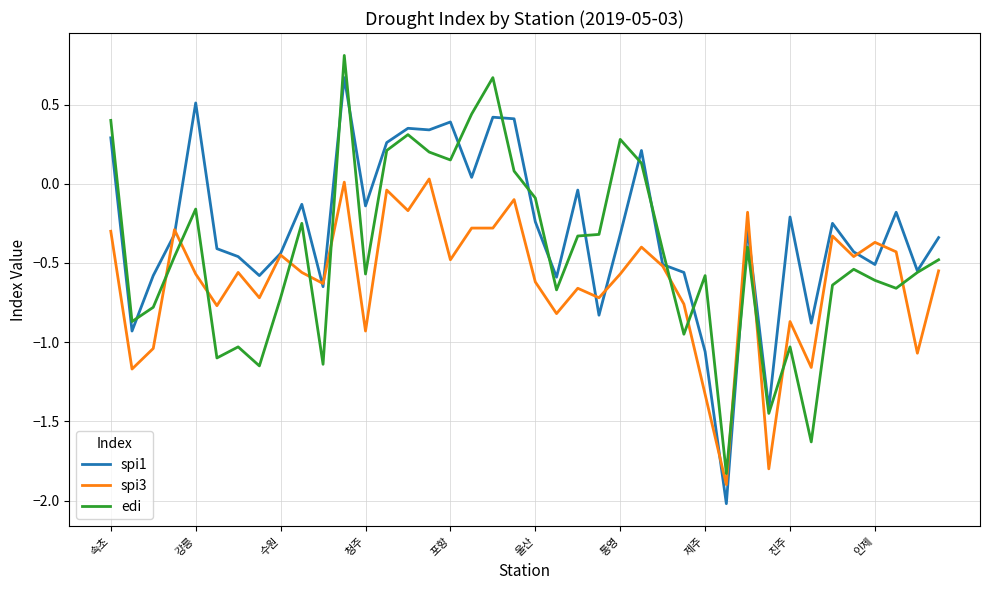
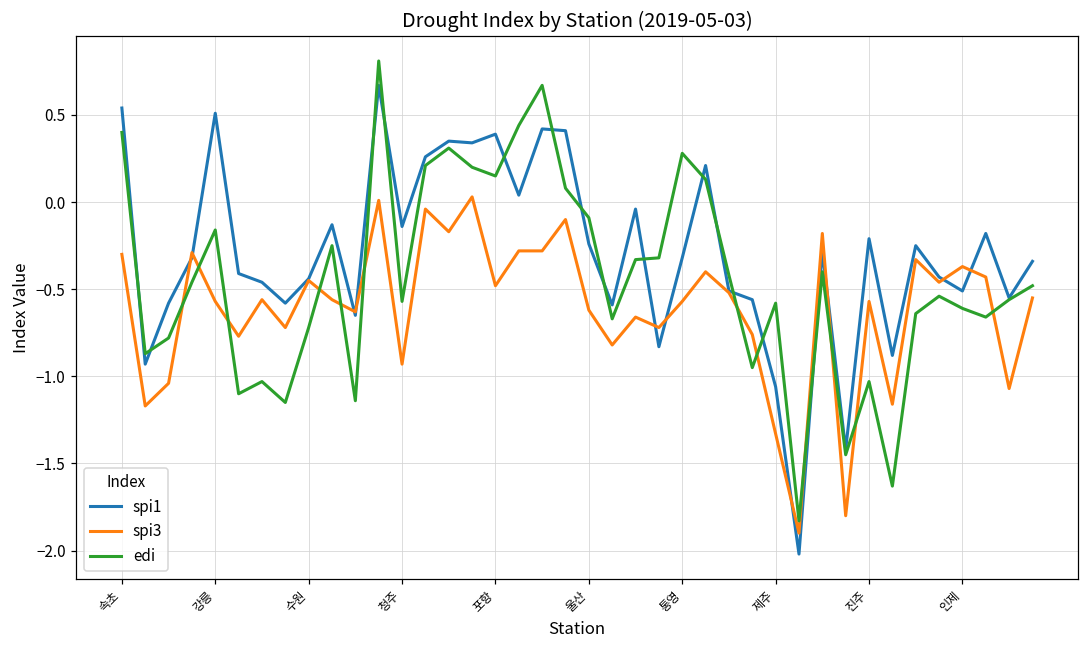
  {
    "spi1": {
-     "속초": 0.29,
+     "속초": 0.54,
      "강릉": 0.51,
      "청주": -0.14,
      "포항": 0.39,
      "울산": -0.24,
      "통영": -0.32,
      "제주": -1.06,
      "진주": -0.21,
      "인제": -0.51
    },
    "spi3": {
      "속초": -0.30,
      "강릉": -0.57,
      "청주": -0.93,
      "포항": -0.48,
      "울산": -0.62,
      "통영": -0.57,
      "제주": -1.33,
-     "진주": -0.87,
+     "진주": -0.57,
      "인제": -0.37
    },
    "edi": {
      "속초": 0.40,
      "강릉": -0.16,
      "수원": -0.72,
      "청주": -0.57,
      "포항": 0.15,
      "울산": -0.09,
      "통영": 0.28,
      "제주": -0.58,
      "진주": -1.03,
      "인제": -0.61
    }
  }
